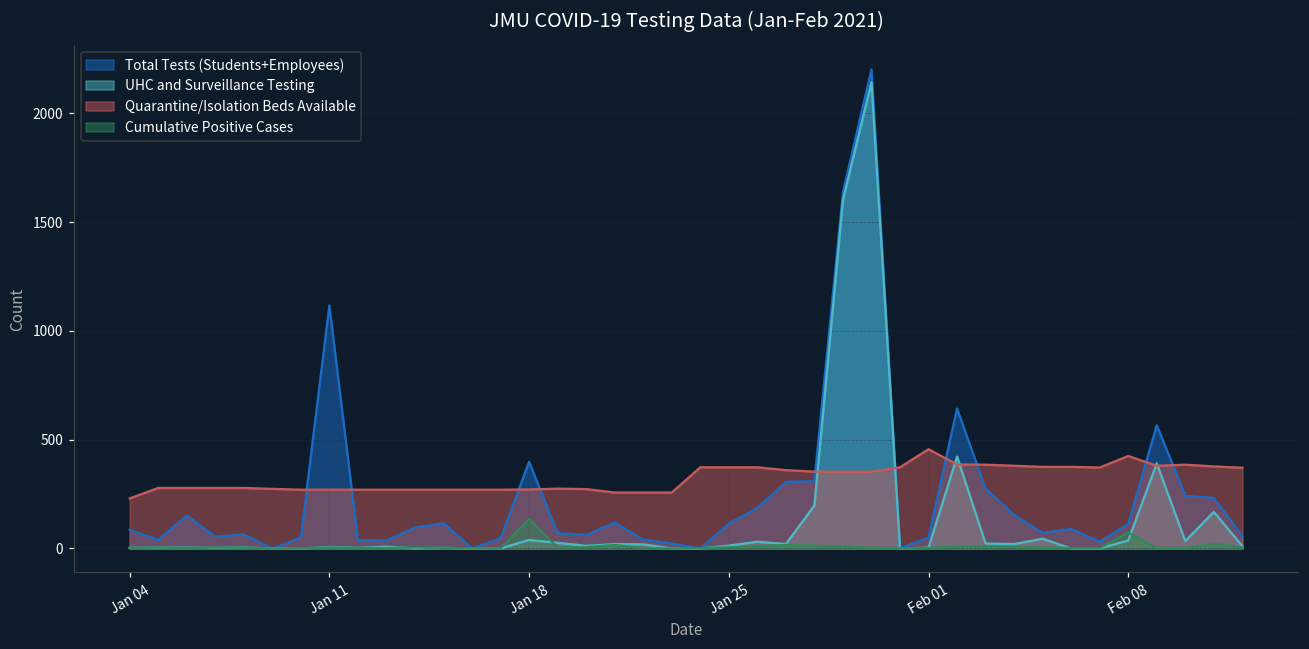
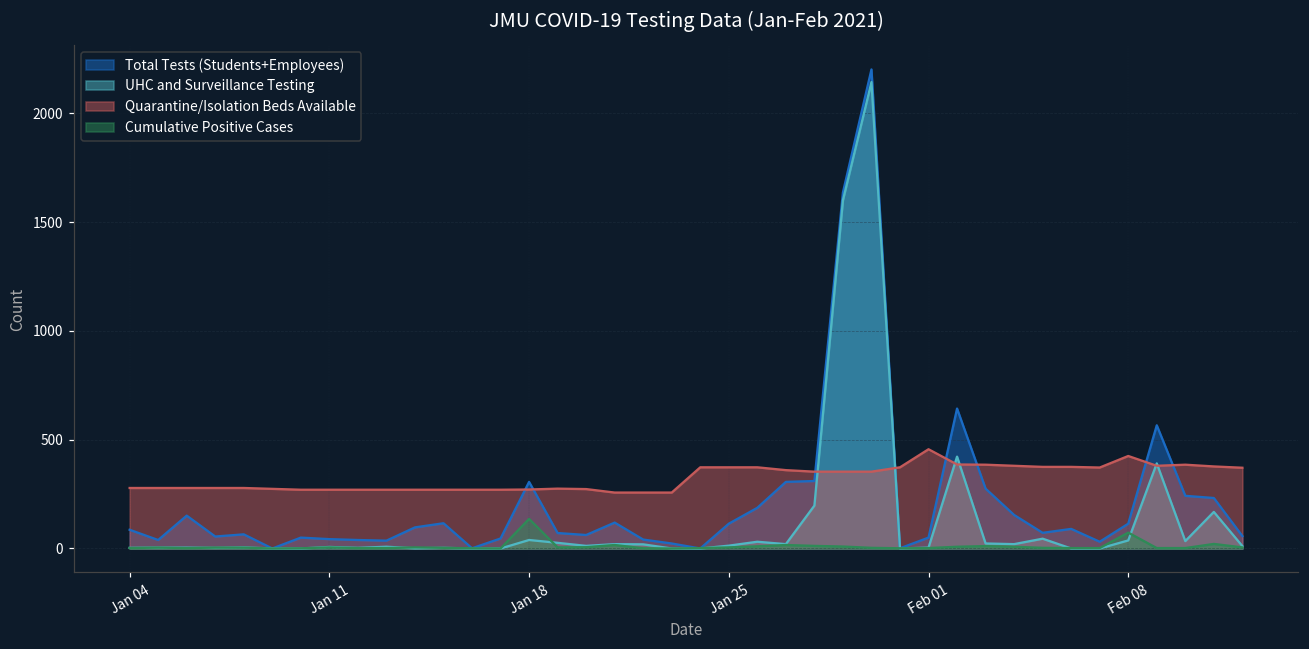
  {
    "Total Tests (Students+Employees)": {
      "Jan 04": 90,
-     "Jan 11": 1120,
-     "Jan 18": 400,
+     "Jan 11": 40,
+     "Jan 18": 310,
      "Jan 25": 110,
      "Feb 01": 50,
      "Feb 08": 110
    },
    "UHC and Surveillance Testing": {
      "Jan 18": 40,
      "Feb 08": 40
    },
    "Quarantine/Isolation Beds Available": {
-     "Jan 04": 230,
+     "Jan 04": 280,
      "Jan 11": 270,
      "Jan 18": 270,
      "Jan 25": 370,
      "Feb 01": 460,
      "Feb 08": 430
    },
    "Cumulative Positive Cases": {
      "Jan 18": 140,
      "Feb 08": 70
    }
  }
